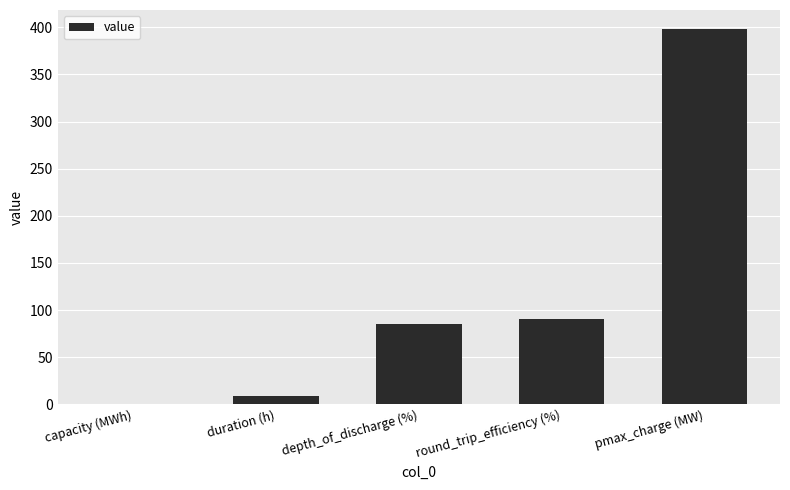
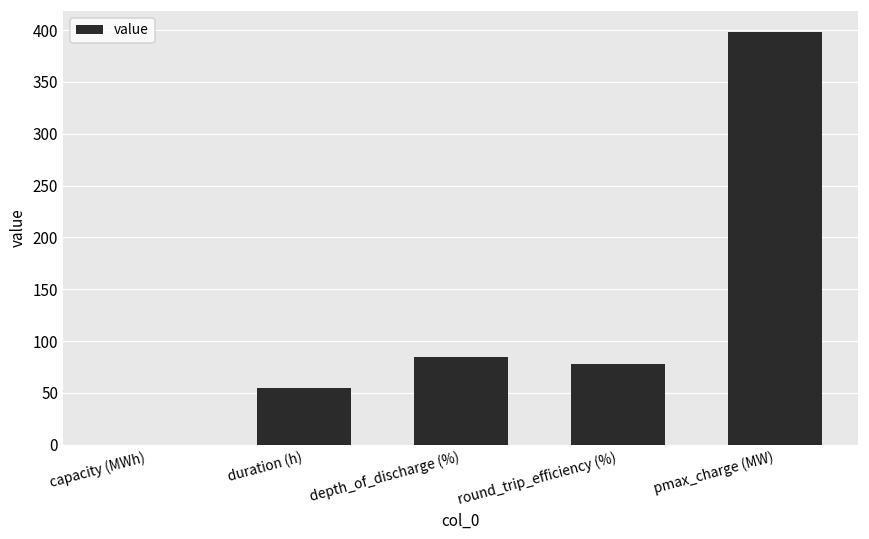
  {
    "capacity (MWh)": 0,
-   "duration (h)": 10,
+   "duration (h)": 50,
    "depth_of_discharge (%)": 90,
-   "round_trip_efficiency (%)": 90,
+   "round_trip_efficiency (%)": 80,
    "pmax_charge (MW)": 400
  }
